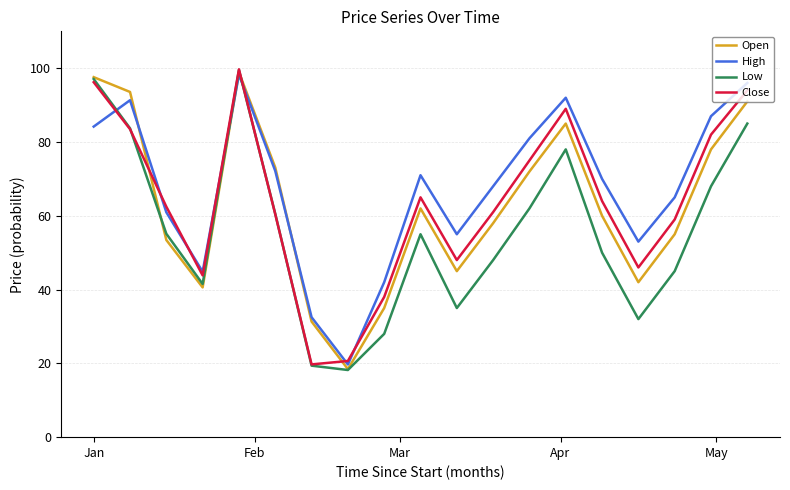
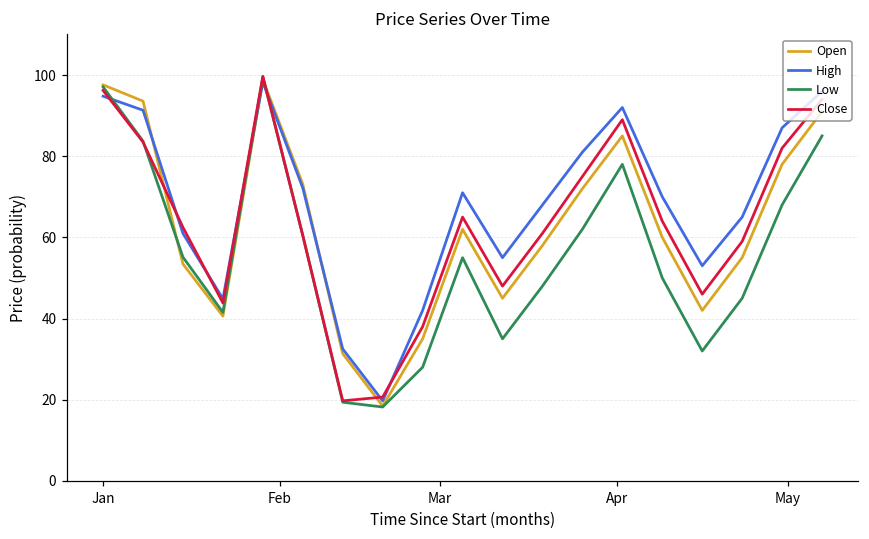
  {
    "High": {
-     "Jan": 84
+     "Jan": 95
    },
    "Close": {
      "Jan": 96
    }
  }
